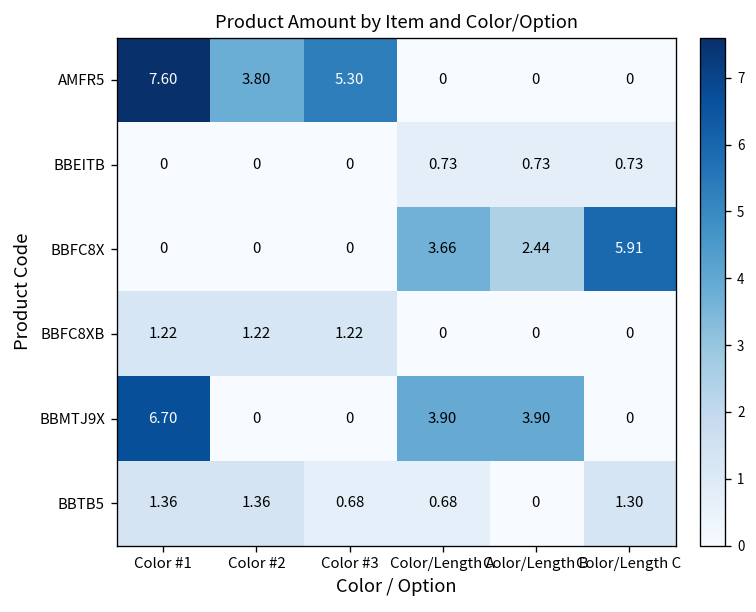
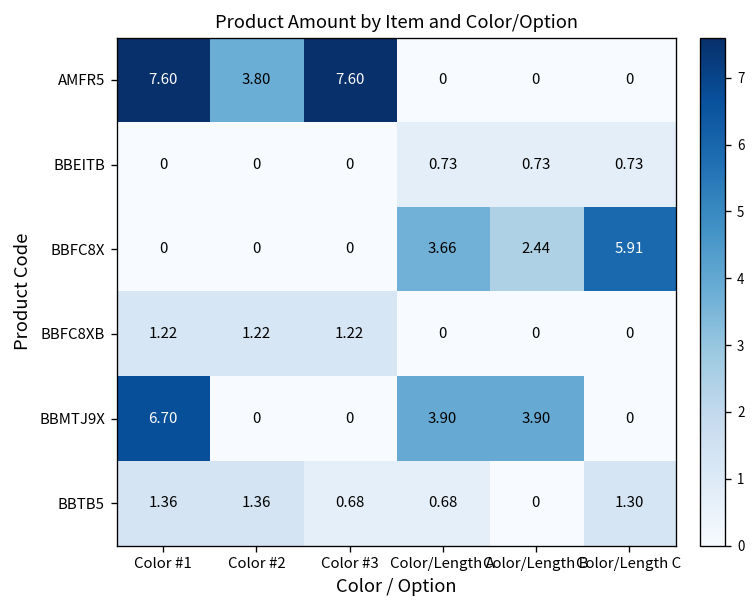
  {
    "AMFR5": {
      "Color #1": 7.60,
      "Color #2": 3.80,
-     "Color #3": 5.30,
+     "Color #3": 7.60,
      "Color/Length A": 0,
      "Color/Length B": 0,
      "Color/Length C": 0
    },
    "BBEITB": {
      "Color #1": 0,
      "Color #2": 0,
      "Color #3": 0,
      "Color/Length A": 0.73,
      "Color/Length B": 0.73,
      "Color/Length C": 0.73
    },
    "BBFC8X": {
      "Color #1": 0,
      "Color #2": 0,
      "Color #3": 0,
      "Color/Length A": 3.66,
      "Color/Length B": 2.44,
      "Color/Length C": 5.91
    },
    "BBFC8XB": {
      "Color #1": 1.22,
      "Color #2": 1.22,
      "Color #3": 1.22,
      "Color/Length A": 0,
      "Color/Length B": 0,
      "Color/Length C": 0
    },
    "BBMTJ9X": {
      "Color #1": 6.70,
      "Color #2": 0,
      "Color #3": 0,
      "Color/Length A": 3.90,
      "Color/Length B": 3.90,
      "Color/Length C": 0
    },
    "BBTB5": {
      "Color #1": 1.36,
      "Color #2": 1.36,
      "Color #3": 0.68,
      "Color/Length A": 0.68,
      "Color/Length B": 0,
      "Color/Length C": 1.30
    }
  }
